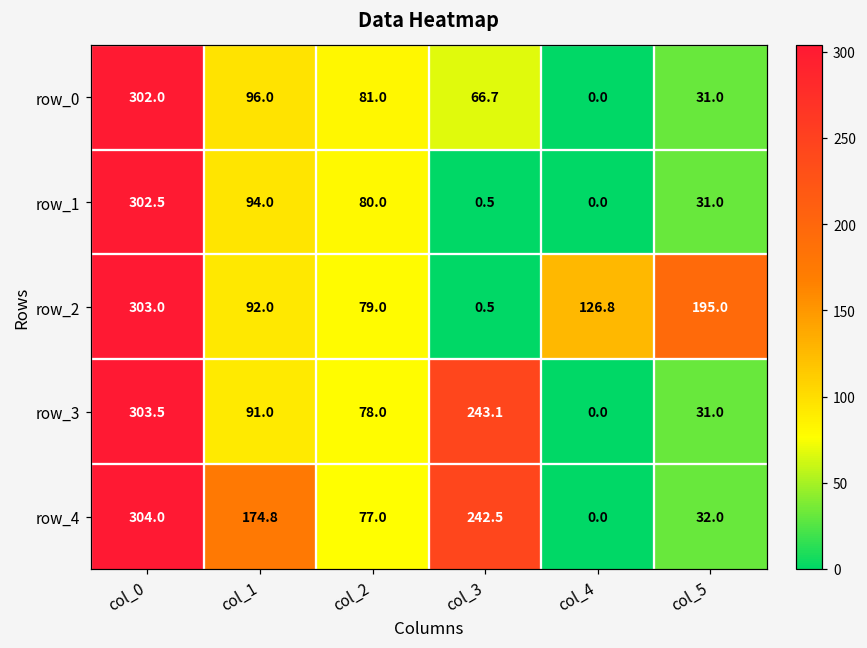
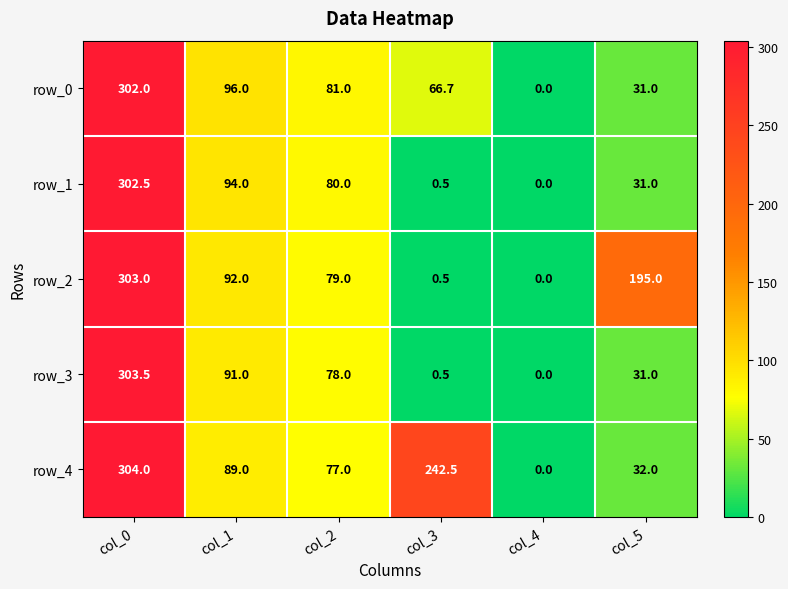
  {
    "row_0": {
      "col_0": 302.0,
      "col_1": 96.0,
      "col_2": 81.0,
      "col_3": 66.7,
      "col_4": 0.0,
      "col_5": 31.0
    },
    "row_1": {
      "col_0": 302.5,
      "col_1": 94.0,
      "col_2": 80.0,
      "col_3": 0.5,
      "col_4": 0.0,
      "col_5": 31.0
    },
    "row_2": {
      "col_0": 303.0,
      "col_1": 92.0,
      "col_2": 79.0,
      "col_3": 0.5,
-     "col_4": 126.8,
+     "col_4": 0.0,
      "col_5": 195.0
    },
    "row_3": {
      "col_0": 303.5,
      "col_1": 91.0,
      "col_2": 78.0,
-     "col_3": 243.1,
+     "col_3": 0.5,
      "col_4": 0.0,
      "col_5": 31.0
    },
    "row_4": {
      "col_0": 304.0,
-     "col_1": 174.8,
+     "col_1": 89.0,
      "col_2": 77.0,
      "col_3": 242.5,
      "col_4": 0.0,
      "col_5": 32.0
    }
  }
